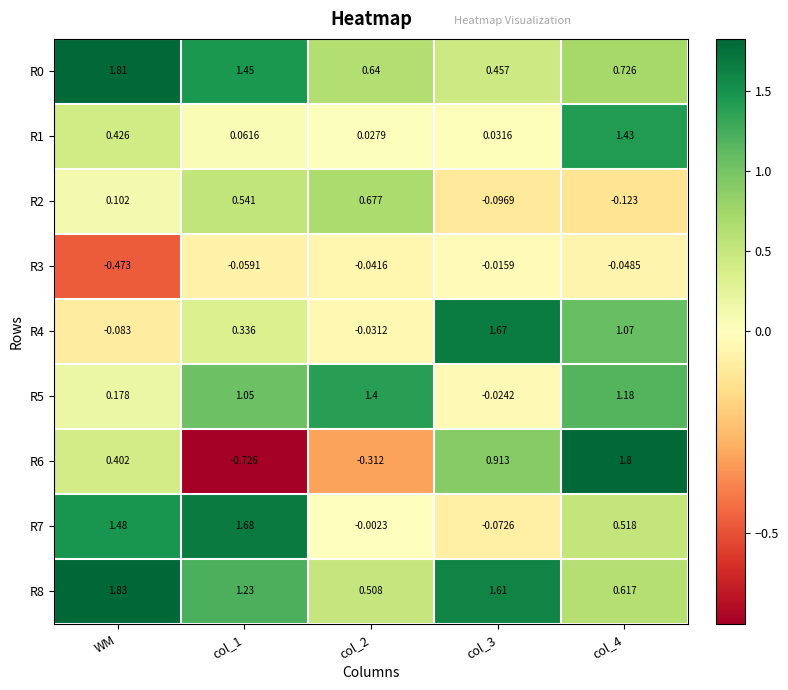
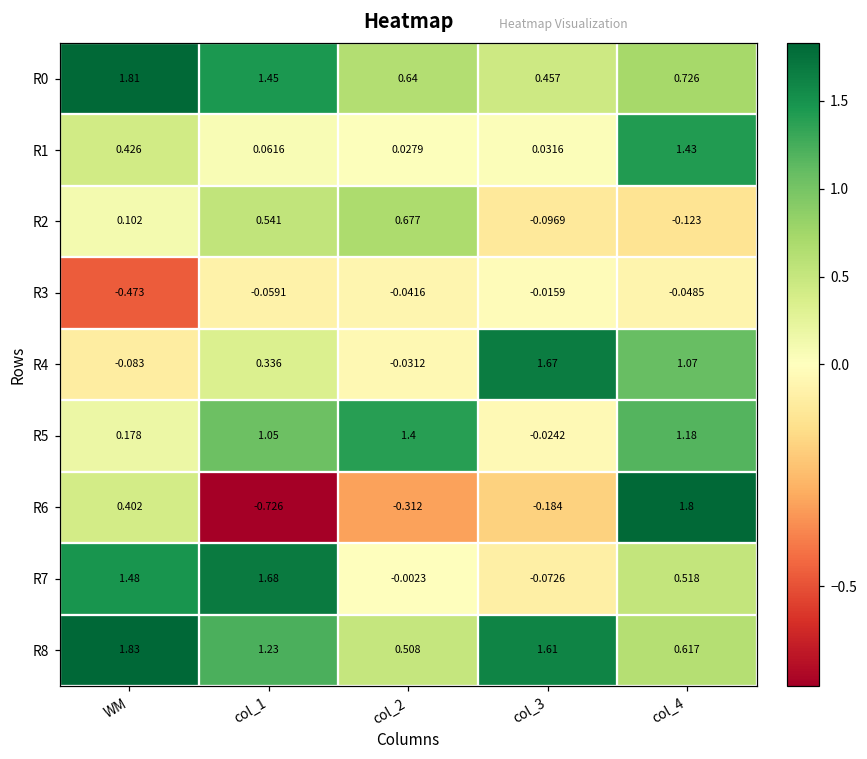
  {
    "R0": {
      "WM": 1.81,
      "col_1": 1.45,
      "col_2": 0.64,
      "col_3": 0.457,
      "col_4": 0.726
    },
    "R1": {
      "WM": 0.426,
      "col_1": 0.0616,
      "col_2": 0.0279,
      "col_3": 0.0316,
      "col_4": 1.43
    },
    "R2": {
      "WM": 0.102,
      "col_1": 0.541,
      "col_2": 0.677,
      "col_3": -0.0969,
      "col_4": -0.123
    },
    "R3": {
      "WM": -0.473,
      "col_1": -0.0591,
      "col_2": -0.0416,
      "col_3": -0.0159,
      "col_4": -0.0485
    },
    "R4": {
      "WM": -0.083,
      "col_1": 0.336,
      "col_2": -0.0312,
      "col_3": 1.67,
      "col_4": 1.07
    },
    "R5": {
      "WM": 0.178,
      "col_1": 1.05,
      "col_2": 1.4,
      "col_3": -0.0242,
      "col_4": 1.18
    },
    "R6": {
      "WM": 0.402,
      "col_1": -0.726,
      "col_2": -0.312,
-     "col_3": 0.913,
+     "col_3": -0.184,
      "col_4": 1.8
    },
    "R7": {
      "WM": 1.48,
      "col_1": 1.68,
      "col_2": -0.0023,
      "col_3": -0.0726,
      "col_4": 0.518
    },
    "R8": {
      "WM": 1.83,
      "col_1": 1.23,
      "col_2": 0.508,
      "col_3": 1.61,
      "col_4": 0.617
    }
  }
